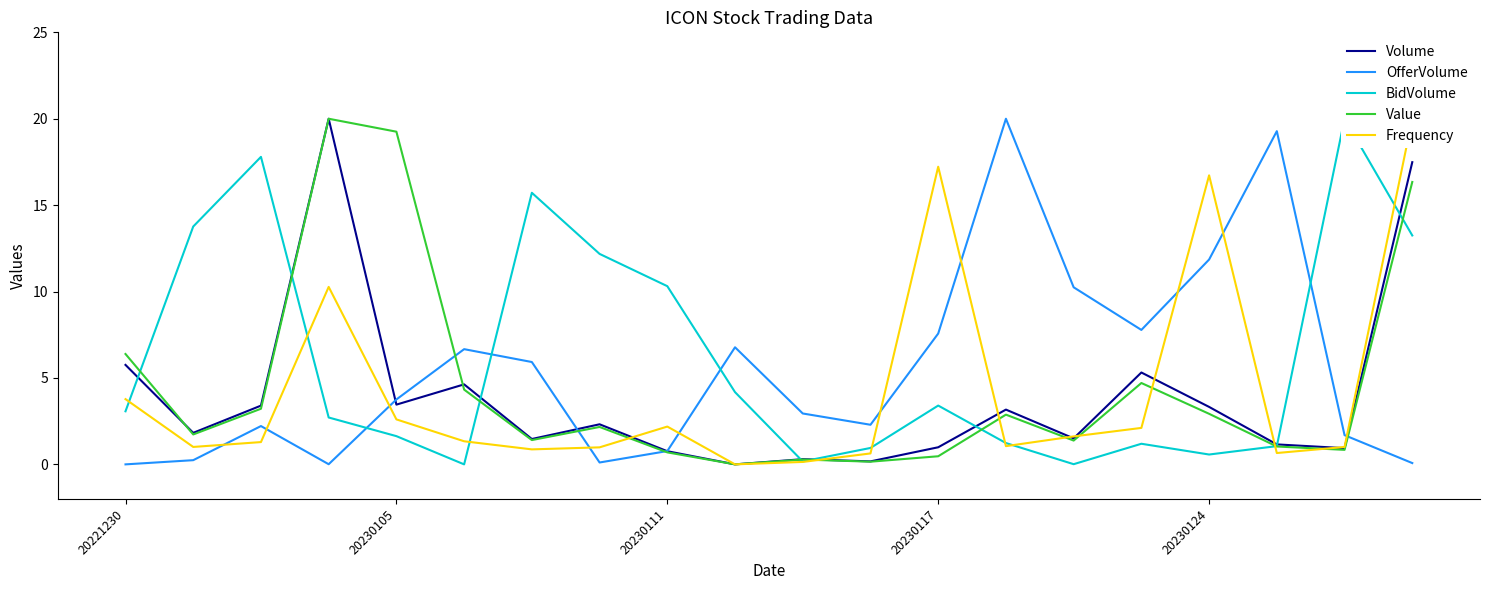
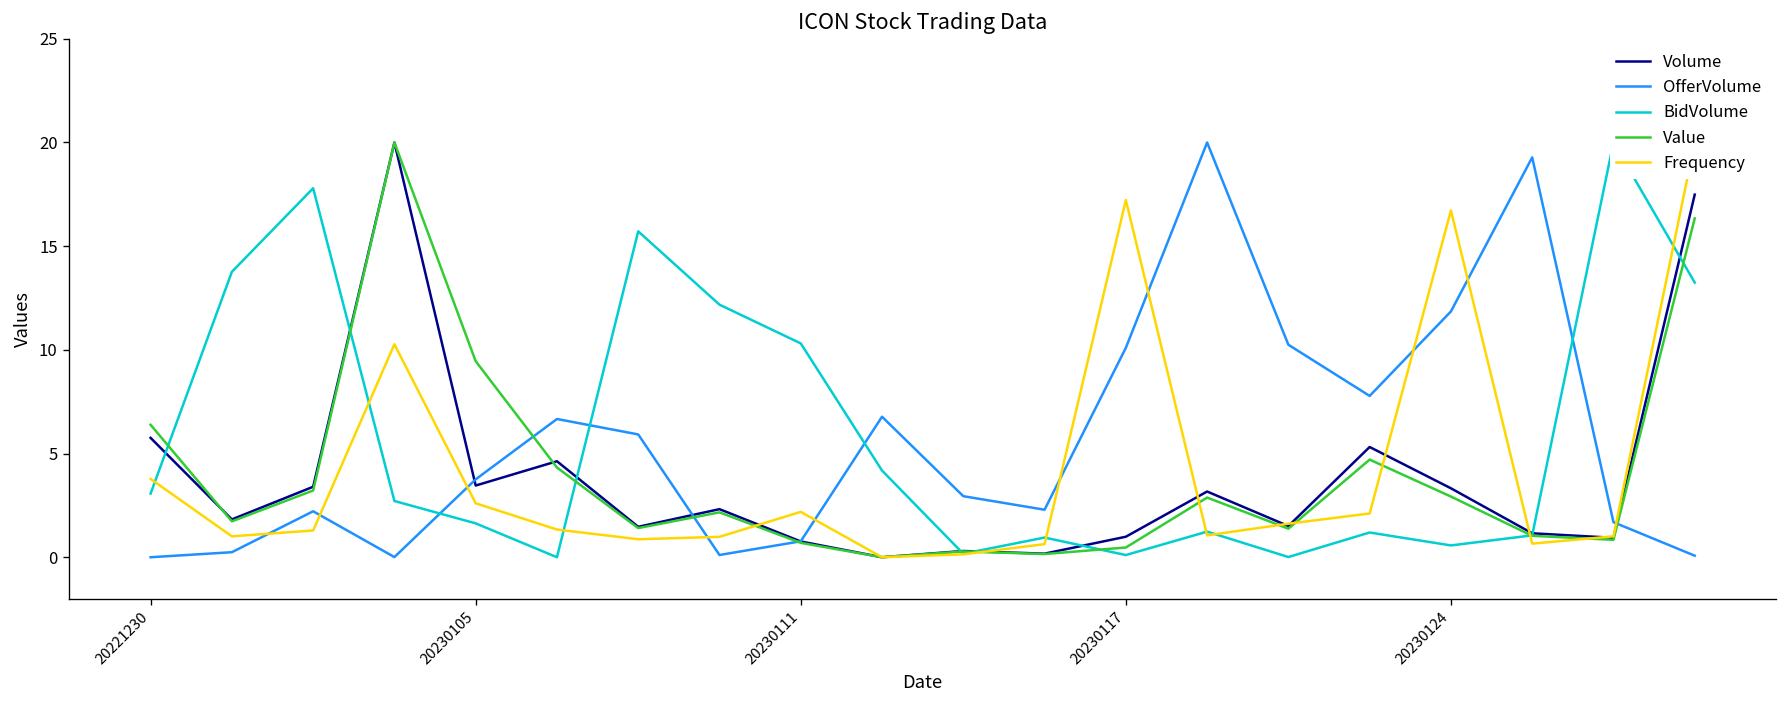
  {
    "Volume": {
      "20221230": 5.8,
      "20230105": 3.5,
      "20230117": 1.0,
      "20230124": 3.3
    },
    "OfferVolume": {
      "20221230": 0.0,
      "20230105": 3.8,
-     "20230117": 7.6,
+     "20230117": 10.1,
      "20230124": 11.9
    },
    "BidVolume": {
      "20221230": 3.1,
      "20230105": 1.6,
      "20230111": 10.3,
-     "20230117": 3.4,
+     "20230117": 0.1,
      "20230124": 0.6
    },
    "Value": {
      "20221230": 6.4,
-     "20230105": 19.3,
+     "20230105": 9.5,
      "20230117": 0.5,
      "20230124": 2.9
    },
    "Frequency": {
      "20221230": 3.8,
      "20230105": 2.6,
      "20230111": 2.2,
      "20230117": 17.2,
      "20230124": 16.7
    }
  }
